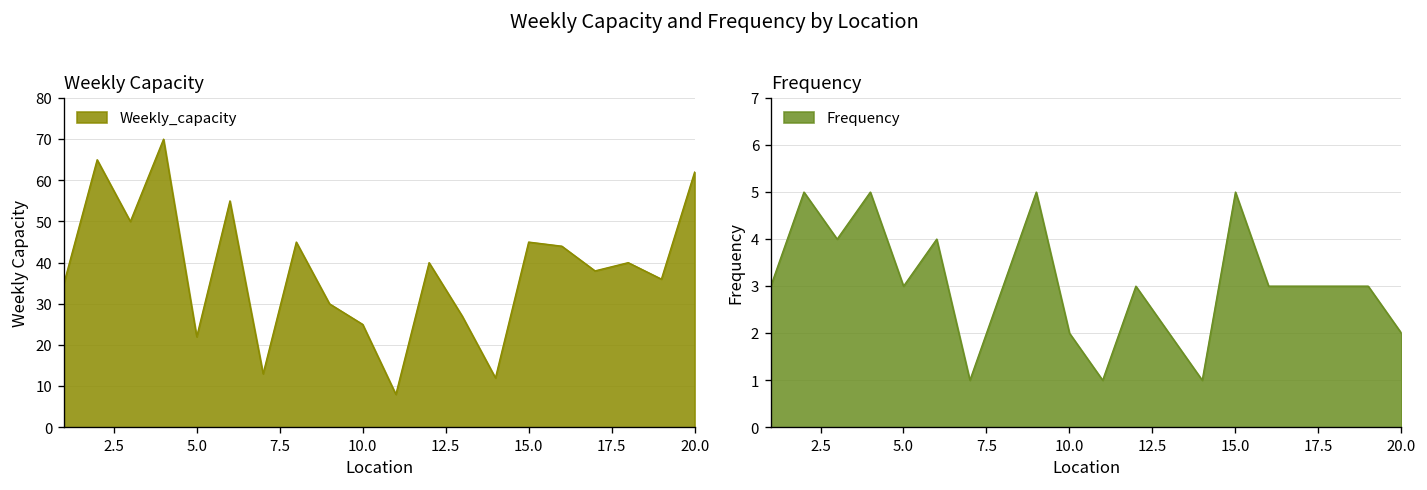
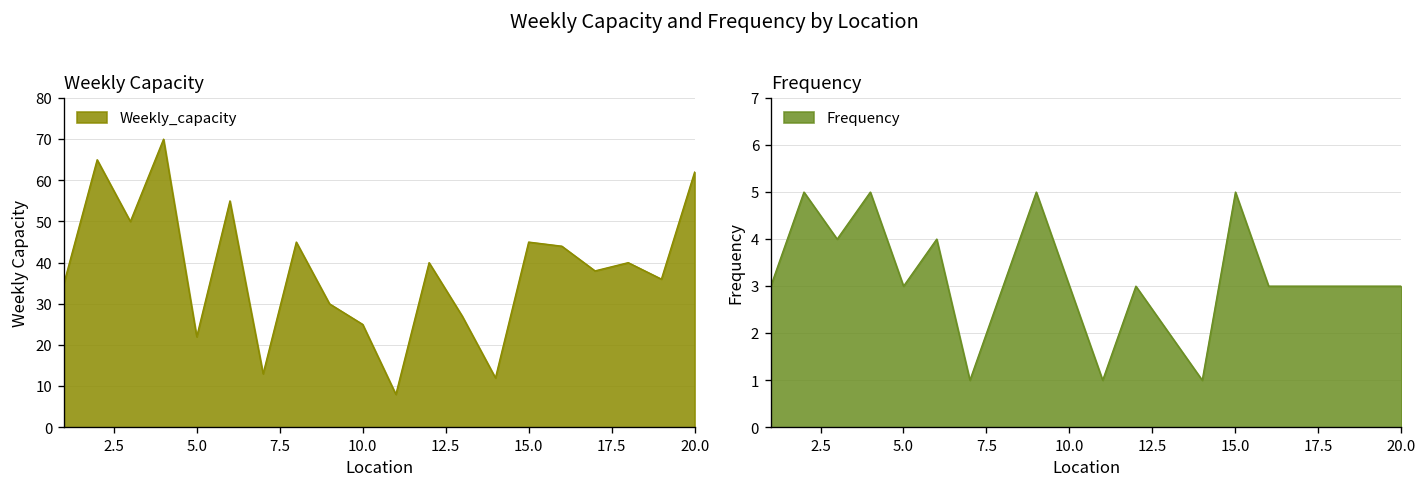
  {
    "Weekly Capacity": {
      "5.0": 22,
      "10.0": 25,
      "15.0": 45,
      "20.0": 62
    },
    "Frequency": {
      "5.0": 3,
-     "10.0": 2,
+     "10.0": 3,
      "15.0": 5,
-     "20.0": 2
+     "20.0": 3
    }
  }
